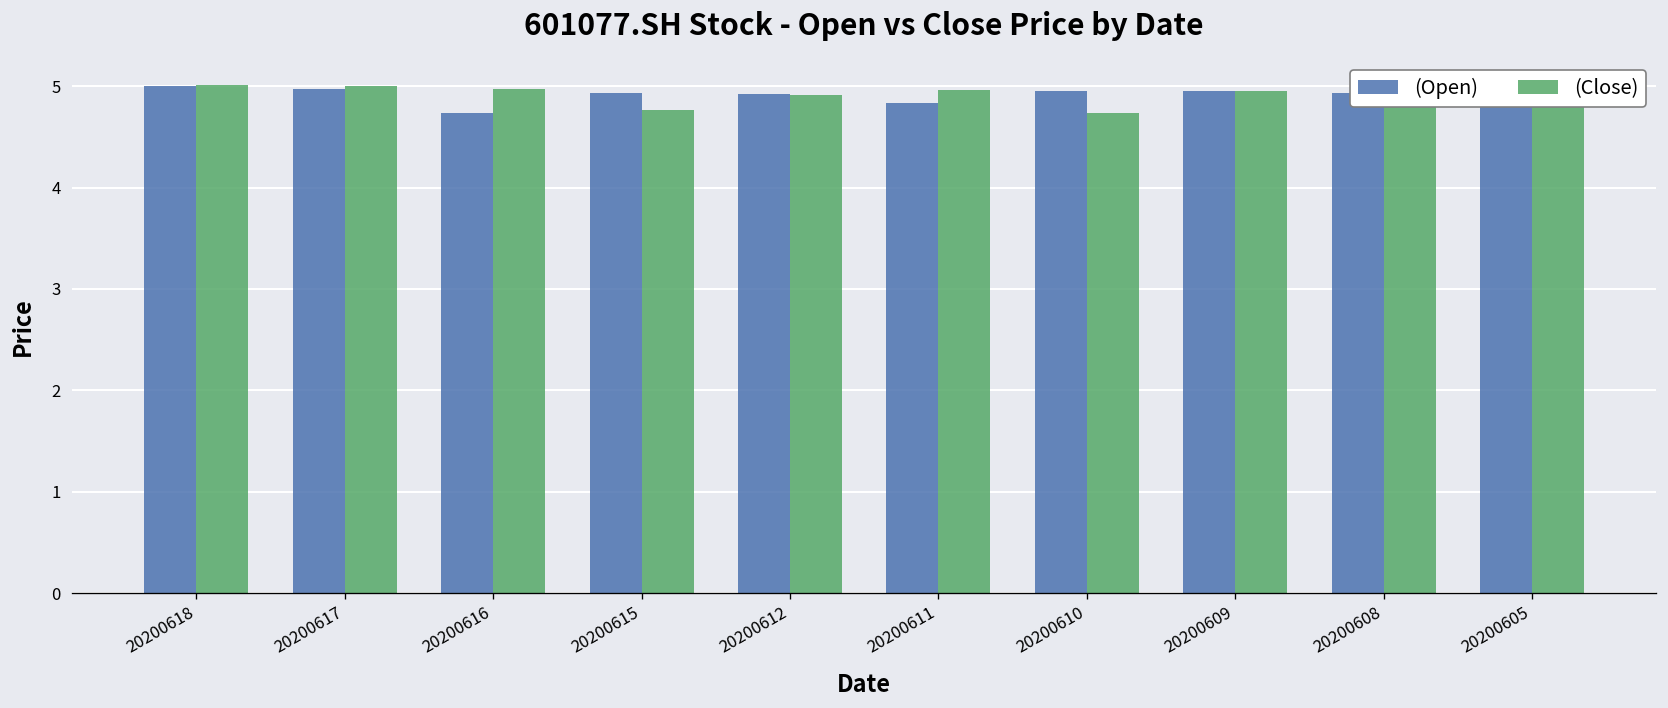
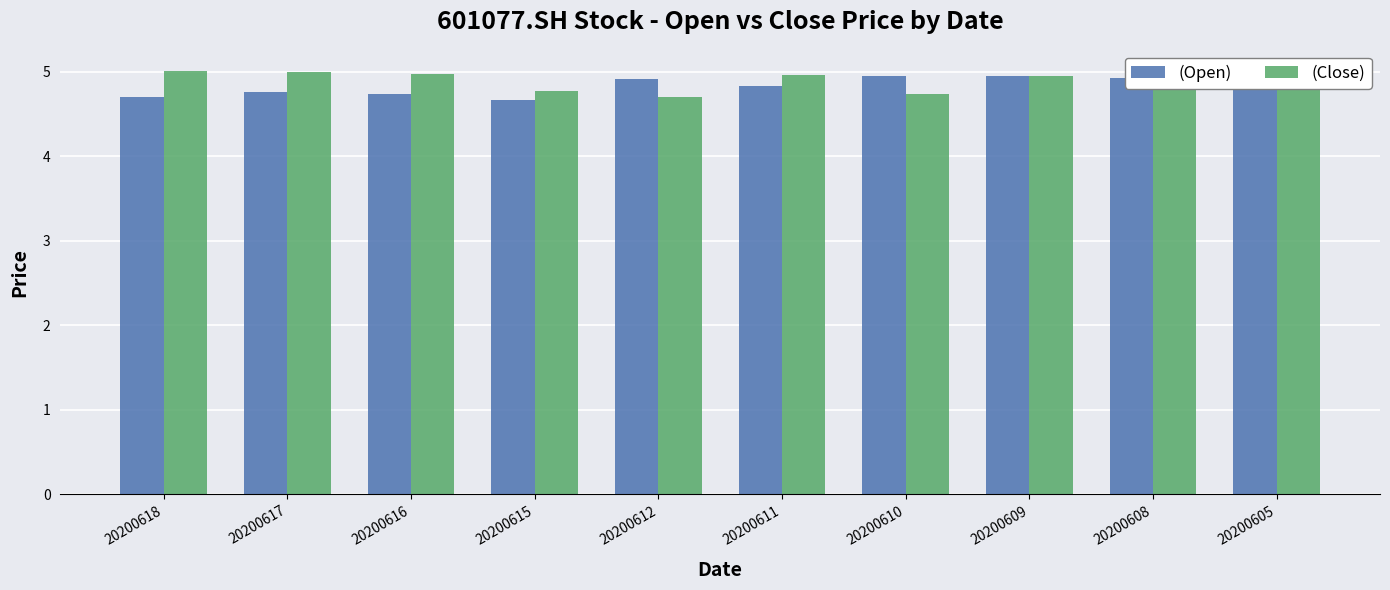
  {
    "(Open)": {
-     "20200618": 5.0,
-     "20200617": 5.0,
+     "20200618": 4.7,
+     "20200617": 4.8,
      "20200616": 4.7,
-     "20200615": 4.9,
+     "20200615": 4.7,
      "20200612": 4.9,
      "20200611": 4.8,
      "20200610": 5.0,
      "20200609": 5.0
    },
    "(Close)": {
      "20200618": 5.0,
      "20200617": 5.0,
      "20200616": 5.0,
      "20200615": 4.8,
-     "20200612": 4.9,
+     "20200612": 4.7,
      "20200611": 5.0,
      "20200610": 4.7,
      "20200609": 5.0
    }
  }
